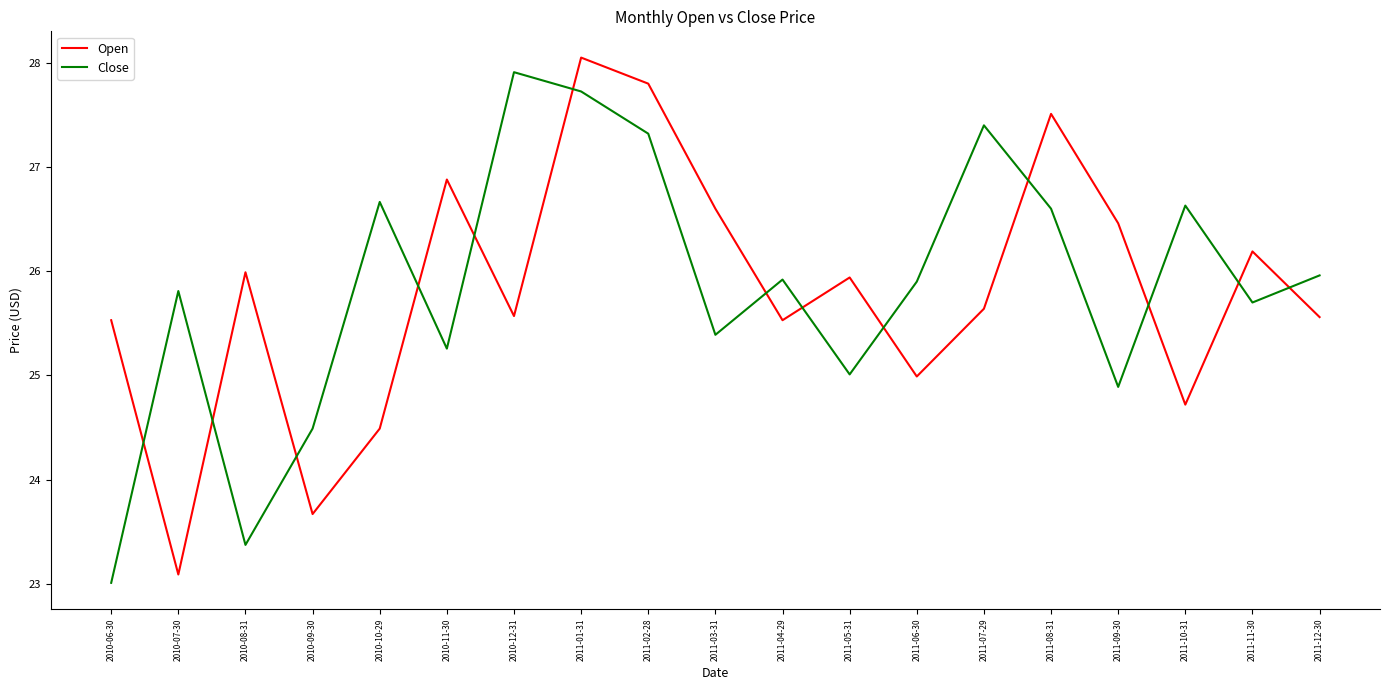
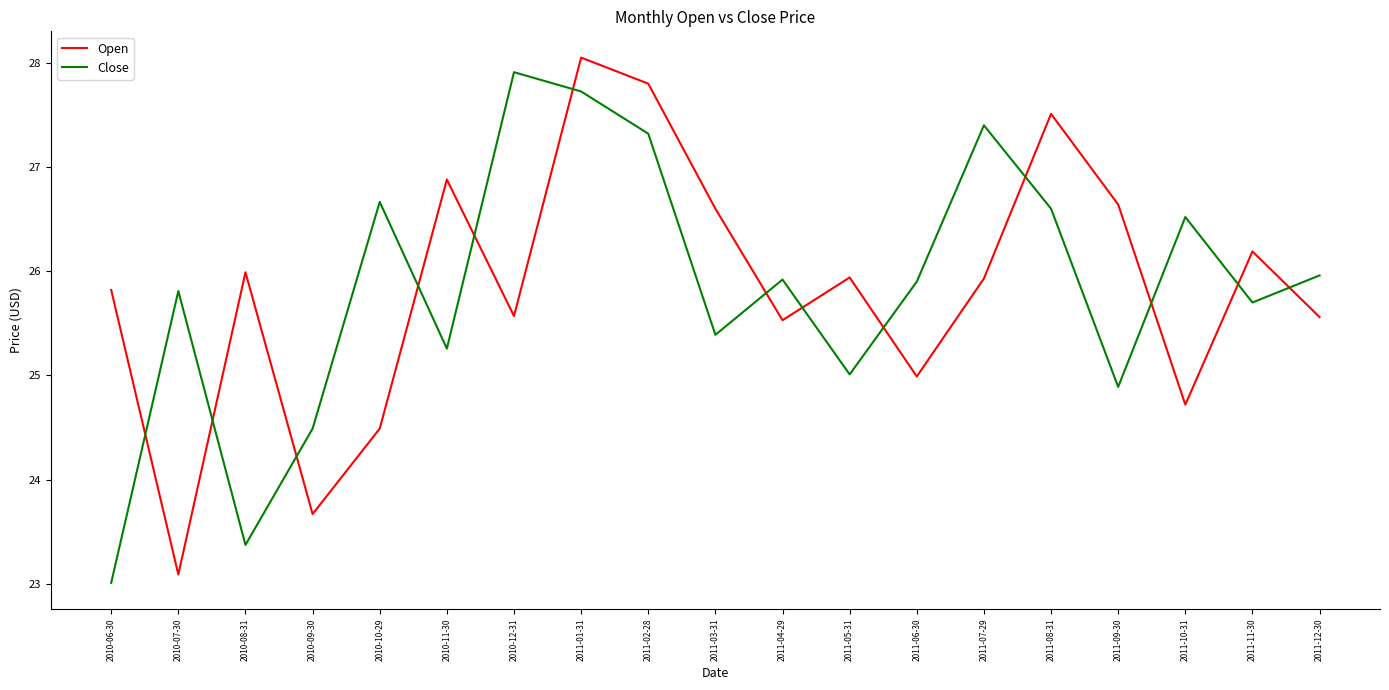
  {
    "Open": {
-     "2010-06-30": 25.53,
+     "2010-06-30": 25.82,
      "2010-07-30": 23.09,
      "2010-08-31": 25.99,
      "2010-09-30": 23.67,
      "2010-10-29": 24.49,
      "2010-11-30": 26.88,
      "2010-12-31": 25.57,
      "2011-01-31": 28.05,
      "2011-02-28": 27.80,
      "2011-03-31": 26.60,
      "2011-04-29": 25.53,
      "2011-05-31": 25.94,
      "2011-06-30": 24.99,
-     "2011-07-29": 25.64,
+     "2011-07-29": 25.93,
      "2011-08-31": 27.51,
-     "2011-09-30": 26.46,
+     "2011-09-30": 26.64,
      "2011-10-31": 24.72,
      "2011-11-30": 26.19,
      "2011-12-30": 25.56
    },
    "Close": {
      "2010-06-30": 23.01,
      "2010-07-30": 25.81,
      "2010-08-31": 23.37,
      "2010-09-30": 24.49,
      "2010-10-29": 26.67,
      "2010-11-30": 25.26,
      "2010-12-31": 27.91,
      "2011-01-31": 27.73,
      "2011-02-28": 27.32,
      "2011-03-31": 25.39,
      "2011-04-29": 25.92,
      "2011-05-31": 25.01,
      "2011-06-30": 25.90,
      "2011-07-29": 27.40,
      "2011-08-31": 26.60,
      "2011-09-30": 24.89,
-     "2011-10-31": 26.63,
+     "2011-10-31": 26.52,
      "2011-11-30": 25.70,
      "2011-12-30": 25.96
    }
  }
